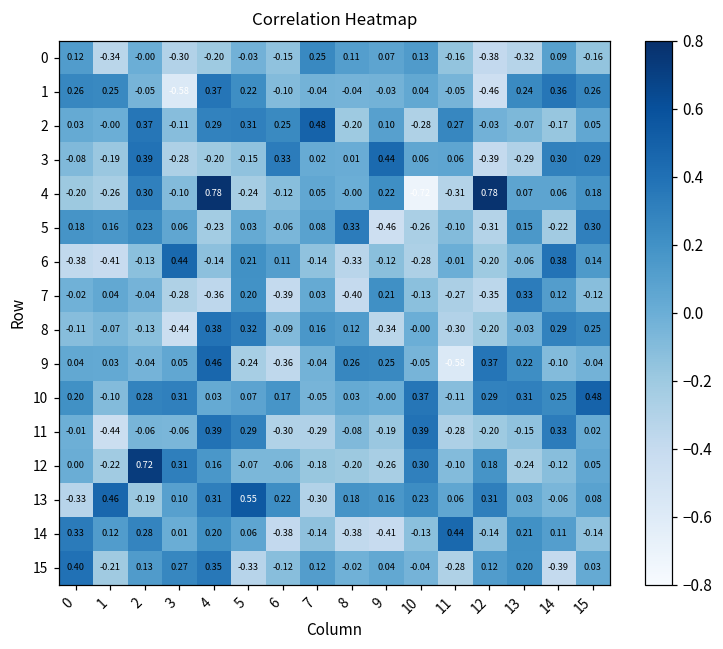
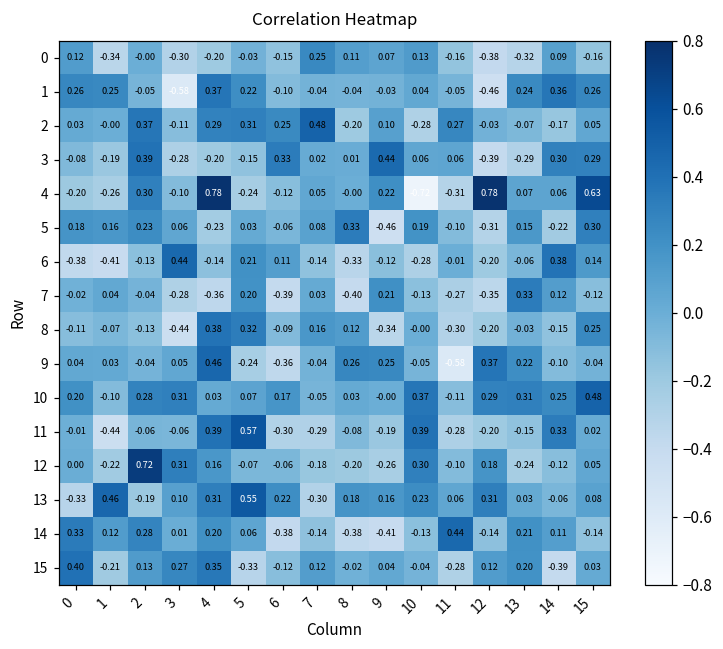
  {
    "4": {
      "0": -0.20,
      "1": -0.26,
      "2": 0.30,
      "3": -0.10,
      "4": 0.78,
      "5": -0.24,
      "6": -0.12,
      "7": 0.05,
      "8": -0.00,
      "9": 0.22,
      "11": -0.31,
      "12": 0.78,
      "13": 0.07,
      "14": 0.06,
-     "15": 0.18
+     "15": 0.63
    },
    "5": {
      "0": 0.18,
      "1": 0.16,
      "2": 0.23,
      "3": 0.06,
      "4": -0.23,
      "5": 0.03,
      "6": -0.06,
      "7": 0.08,
      "8": 0.33,
      "9": -0.46,
-     "10": -0.26,
+     "10": 0.19,
      "11": -0.10,
      "12": -0.31,
      "13": 0.15,
      "14": -0.22,
      "15": 0.30
    },
    "8": {
      "0": -0.11,
      "1": -0.07,
      "2": -0.13,
      "3": -0.44,
      "4": 0.38,
      "5": 0.32,
      "6": -0.09,
      "7": 0.16,
      "8": 0.12,
      "9": -0.34,
      "10": -0.00,
      "11": -0.30,
      "12": -0.20,
      "13": -0.03,
-     "14": 0.29,
+     "14": -0.15,
      "15": 0.25
    },
    "11": {
      "0": -0.01,
      "1": -0.44,
      "2": -0.06,
      "3": -0.06,
      "4": 0.39,
-     "5": 0.29,
+     "5": 0.57,
      "6": -0.30,
      "7": -0.29,
      "8": -0.08,
      "9": -0.19,
      "10": 0.39,
      "11": -0.28,
      "12": -0.20,
      "13": -0.15,
      "14": 0.33,
      "15": 0.02
    }
  }
